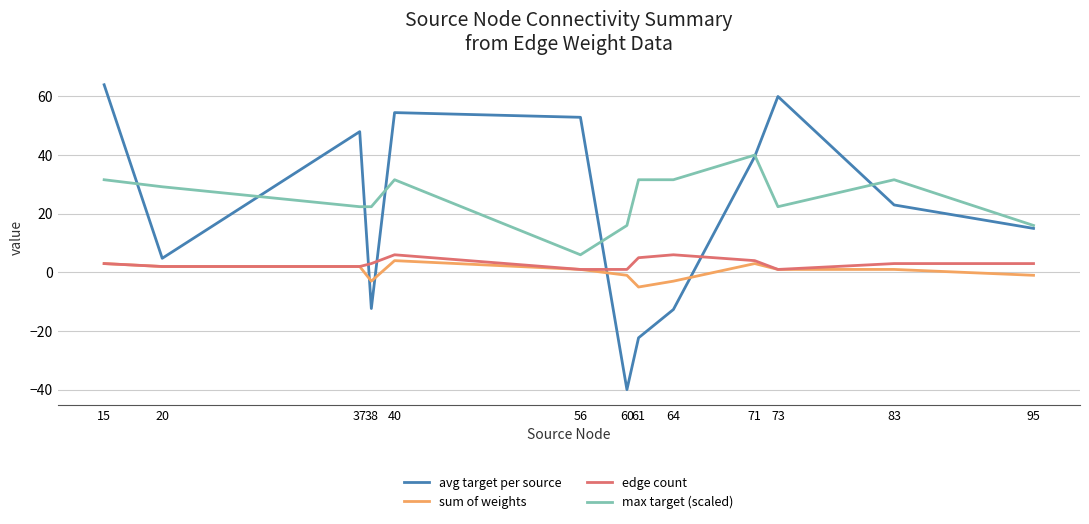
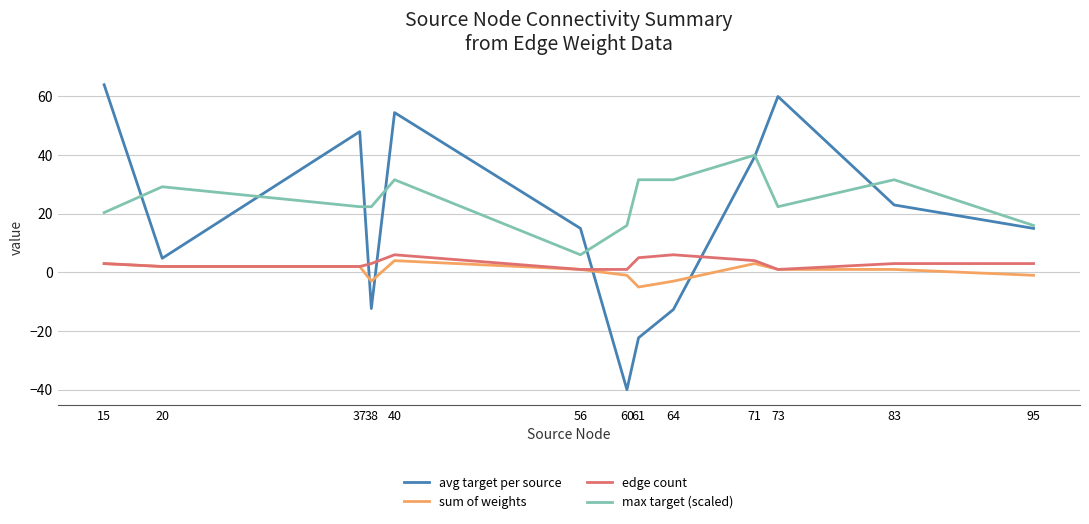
  {
    "avg target per source": {
      "15": 64,
      "20": 5,
      "40": 55,
-     "56": 53,
+     "56": 15,
      "64": -13,
      "73": 60,
      "83": 23,
      "95": 15
    },
    "max target (scaled)": {
-     "15": 32,
+     "15": 20,
      "20": 29,
      "40": 32,
      "56": 6,
      "64": 32,
      "73": 22,
      "83": 32,
      "95": 16
    }
  }
